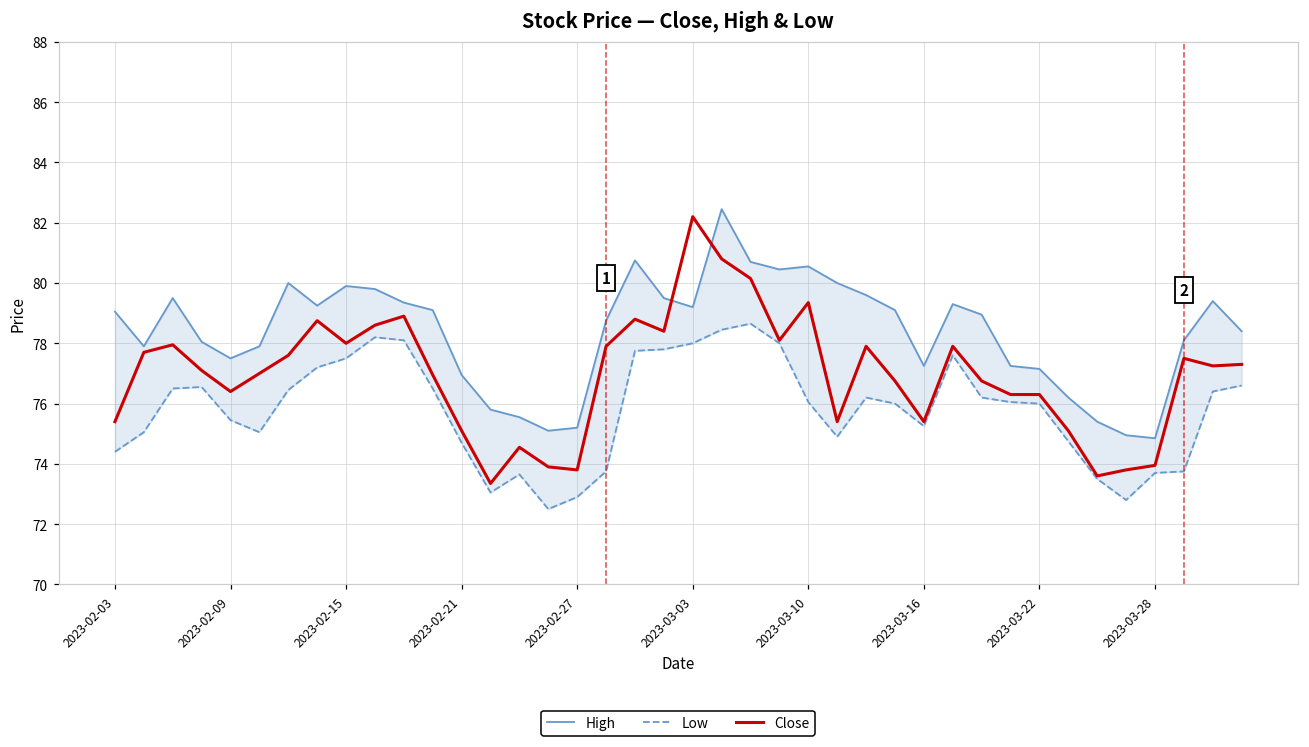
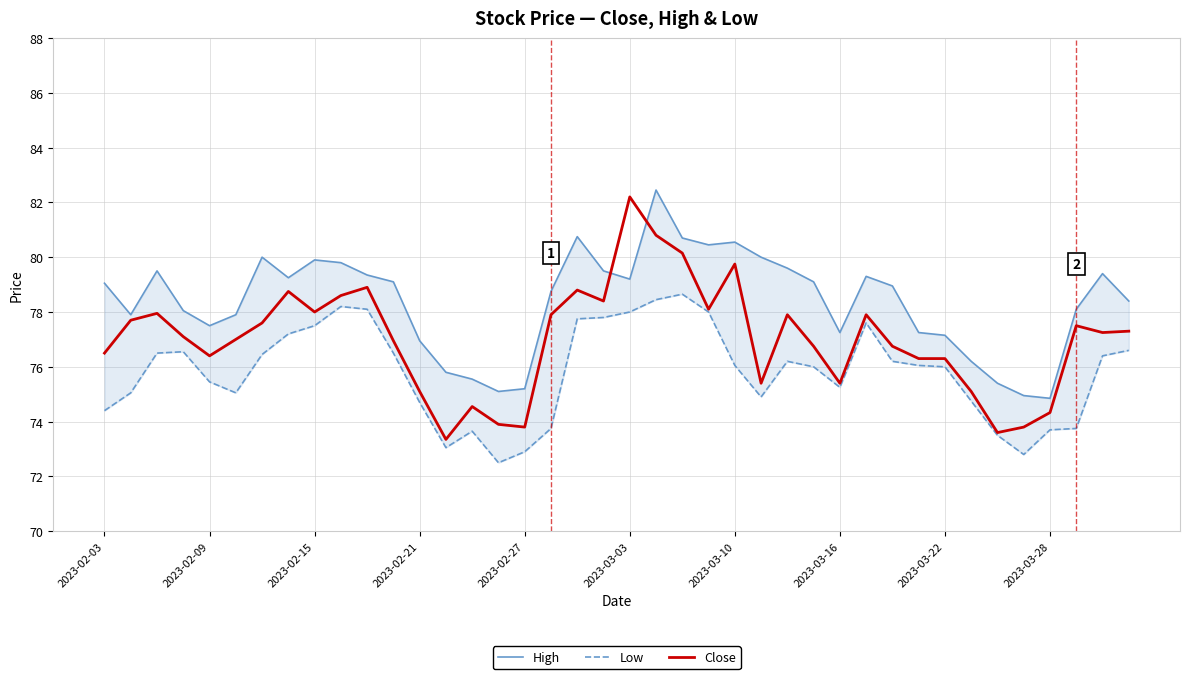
  {
    "Close": {
-     "2023-02-03": 75.4,
+     "2023-02-03": 76.5,
      "2023-02-09": 76.4,
      "2023-02-15": 78.0,
      "2023-02-21": 75.1,
      "2023-02-27": 73.8,
      "2023-03-03": 82.2,
-     "2023-03-10": 79.4,
+     "2023-03-10": 79.8,
      "2023-03-16": 75.4,
      "2023-03-22": 76.3,
-     "2023-03-28": 74.0
+     "2023-03-28": 74.3
    }
  }
